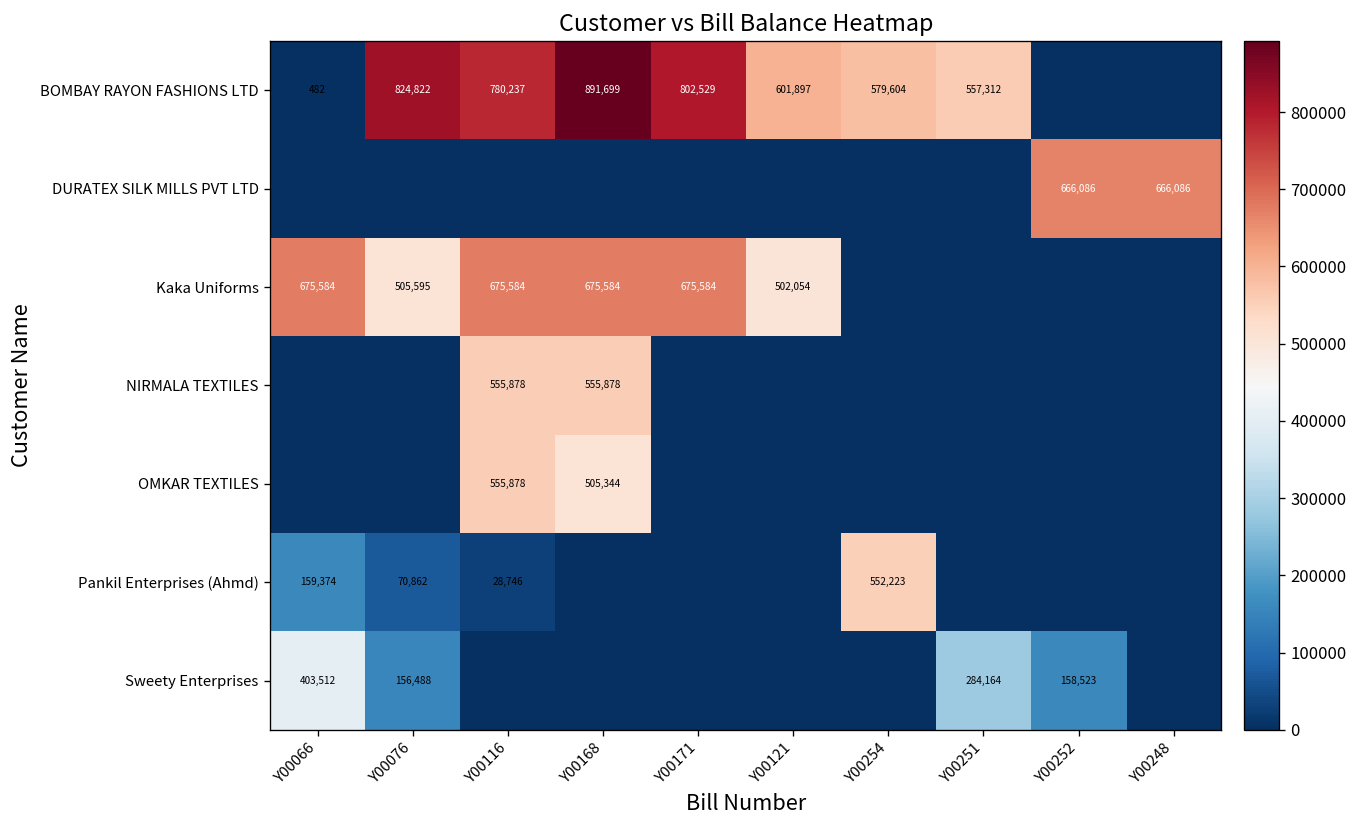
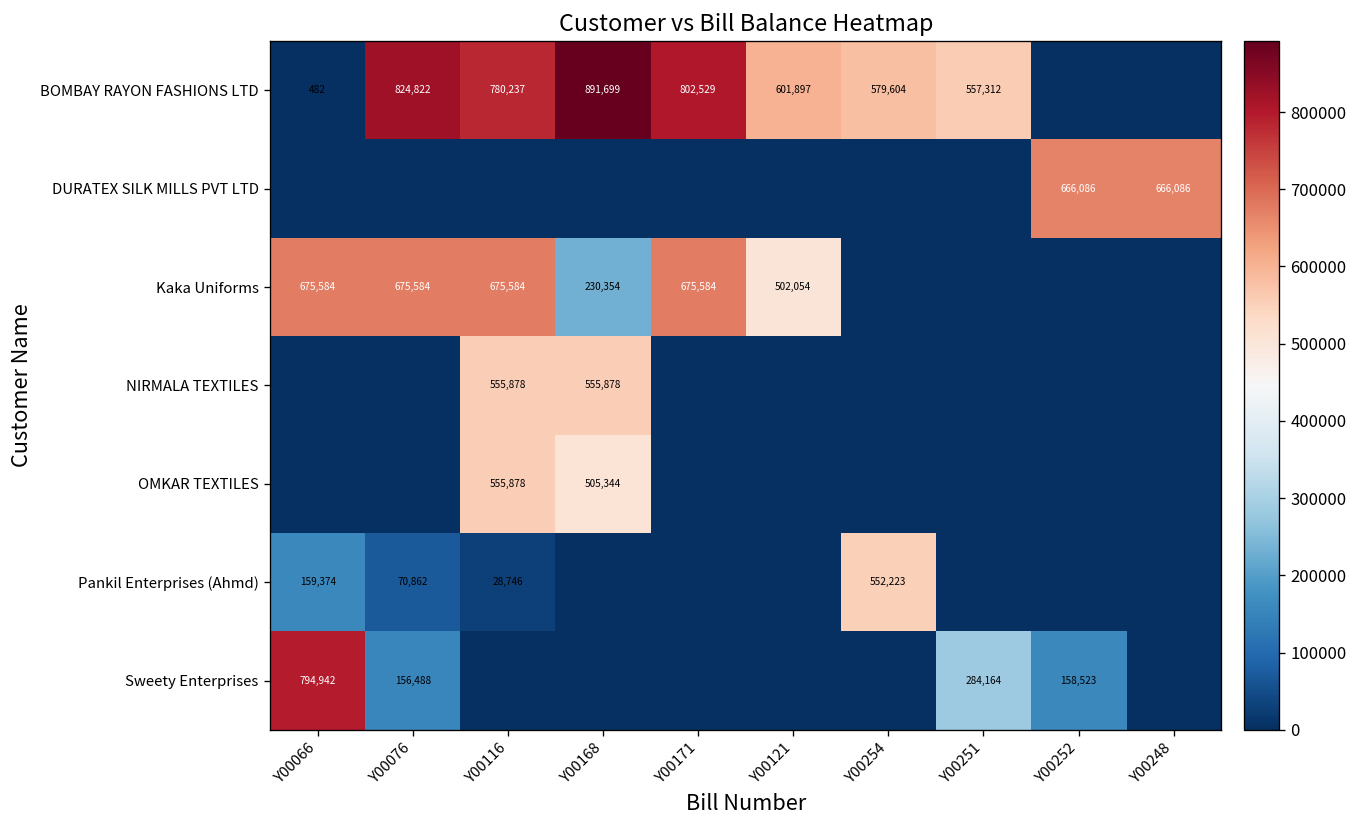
  {
    "BOMBAY RAYON FASHIONS LTD": {
      "Y00066": "482",
      "Y00076": "824,822",
      "Y00116": "780,237",
      "Y00168": "891,699",
      "Y00171": "802,529",
      "Y00121": "601,897",
      "Y00254": "579,604",
      "Y00251": "557,312"
    },
    "DURATEX SILK MILLS PVT LTD": {
      "Y00252": "666,086",
      "Y00248": "666,086"
    },
    "Kaka Uniforms": {
      "Y00066": "675,584",
-     "Y00076": "505,595",
+     "Y00076": "675,584",
      "Y00116": "675,584",
-     "Y00168": "675,584",
+     "Y00168": "230,354",
      "Y00171": "675,584",
      "Y00121": "502,054"
    },
    "NIRMALA TEXTILES": {
      "Y00116": "555,878",
      "Y00168": "555,878"
    },
    "OMKAR TEXTILES": {
      "Y00116": "555,878",
      "Y00168": "505,344"
    },
    "Pankil Enterprises (Ahmd)": {
      "Y00066": "159,374",
      "Y00076": "70,862",
      "Y00116": "28,746",
      "Y00254": "552,223"
    },
    "Sweety Enterprises": {
-     "Y00066": "403,512",
+     "Y00066": "794,942",
      "Y00076": "156,488",
      "Y00251": "284,164",
      "Y00252": "158,523"
    }
  }
